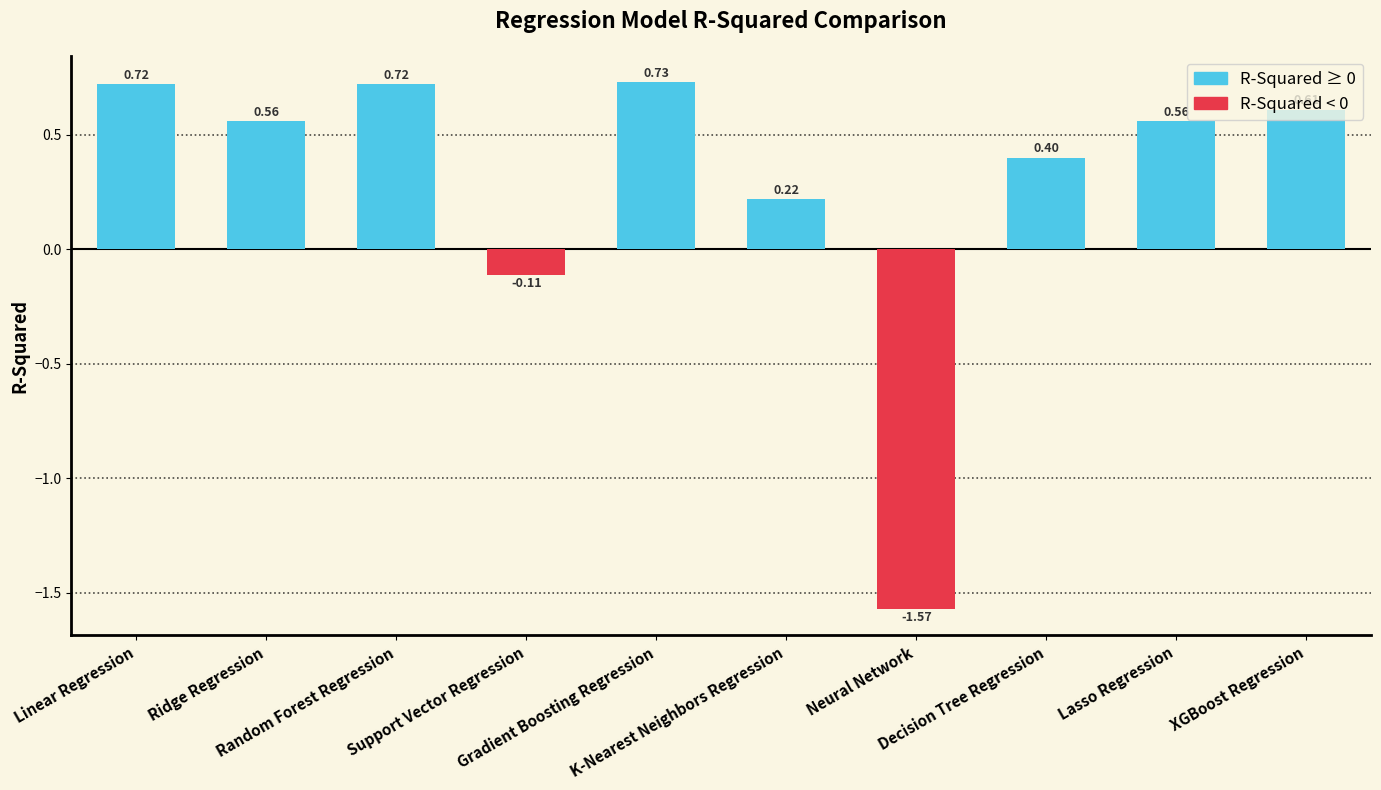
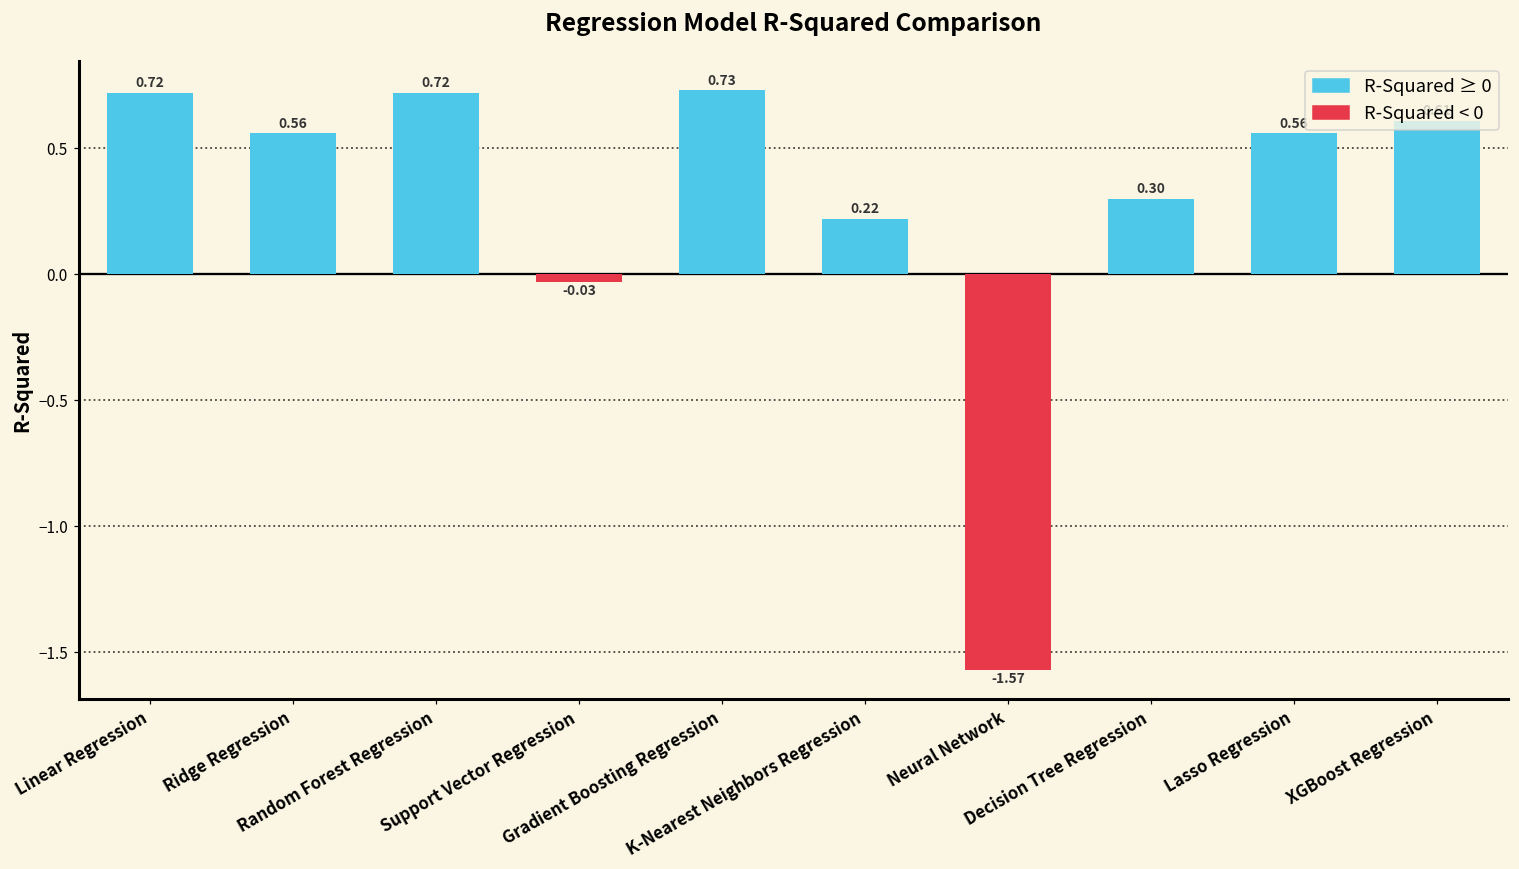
  {
    "R-Squared ≥ 0": {
      "Linear Regression": 0.72,
      "Ridge Regression": 0.56,
      "Random Forest Regression": 0.72,
      "Gradient Boosting Regression": 0.73,
      "K-Nearest Neighbors Regression": 0.22,
-     "Decision Tree Regression": 0.40
+     "Decision Tree Regression": 0.30
    },
    "R-Squared < 0": {
-     "Support Vector Regression": -0.11,
+     "Support Vector Regression": -0.03,
      "Neural Network": -1.57
    }
  }
